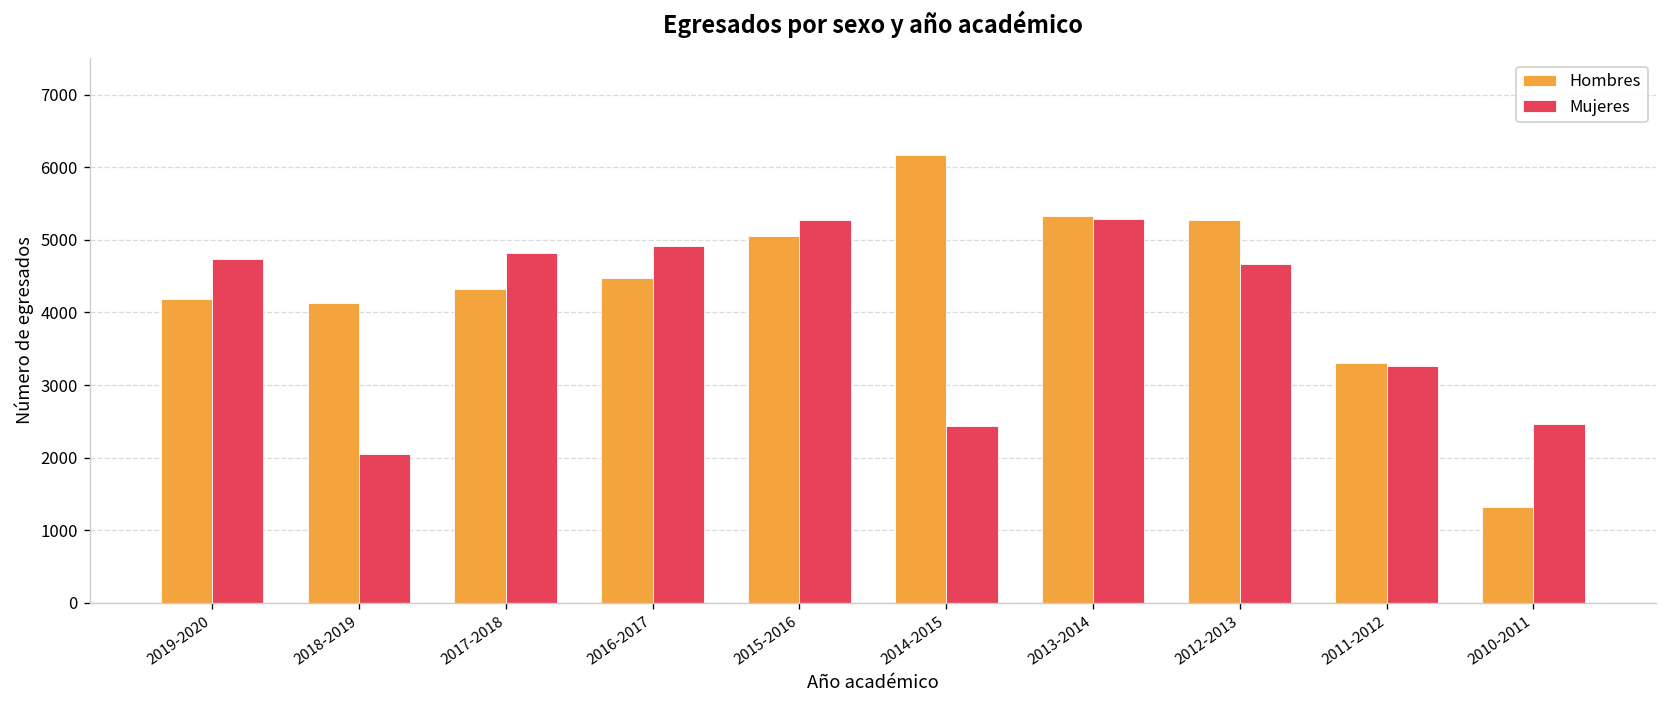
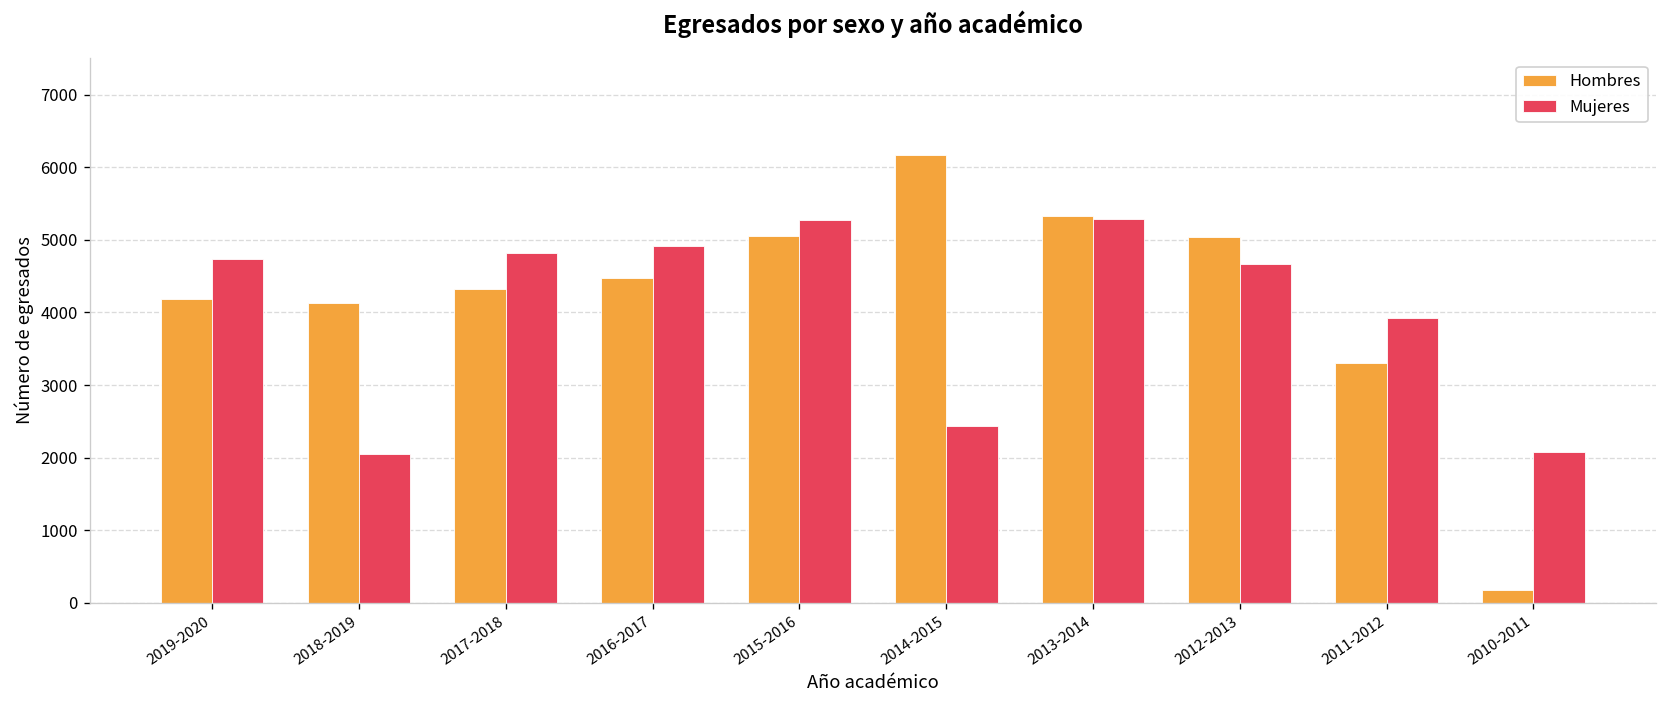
  {
    "Hombres": {
      "2019-2020": 4200,
      "2018-2019": 4100,
      "2017-2018": 4300,
      "2016-2017": 4500,
      "2015-2016": 5100,
      "2014-2015": 6200,
      "2013-2014": 5300,
-     "2012-2013": 5300,
+     "2012-2013": 5000,
      "2011-2012": 3300,
-     "2010-2011": 1300
+     "2010-2011": 200
    },
    "Mujeres": {
      "2019-2020": 4700,
      "2018-2019": 2100,
      "2017-2018": 4800,
      "2016-2017": 4900,
      "2015-2016": 5300,
      "2014-2015": 2400,
      "2013-2014": 5300,
      "2012-2013": 4700,
-     "2011-2012": 3300,
-     "2010-2011": 2500
+     "2011-2012": 3900,
+     "2010-2011": 2100
    }
  }
